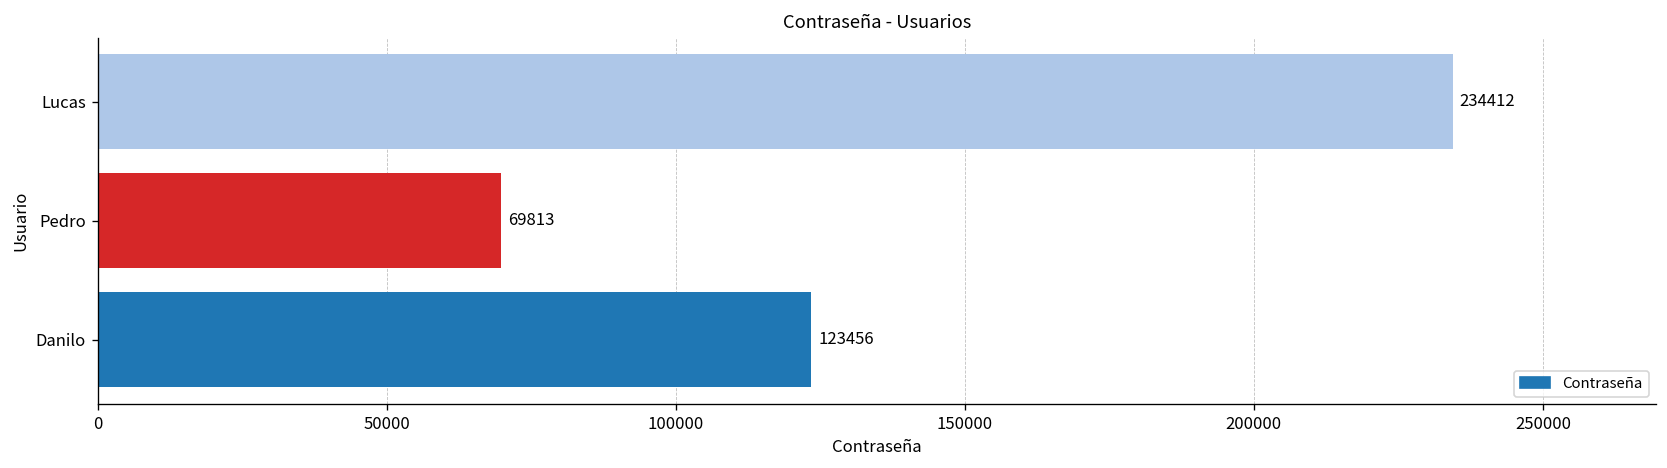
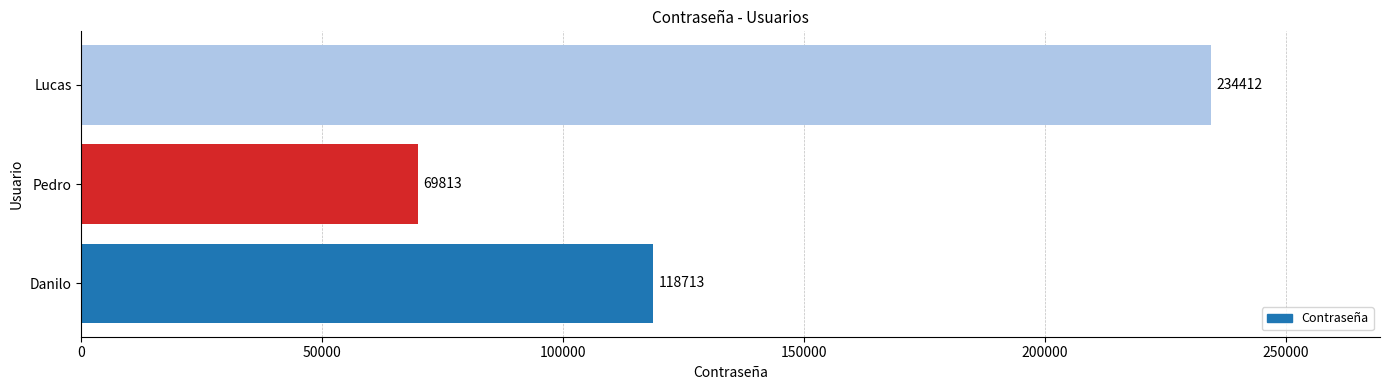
  {
    "Lucas": 234412,
    "Pedro": 69813,
-   "Danilo": 123456
+   "Danilo": 118713
  }
